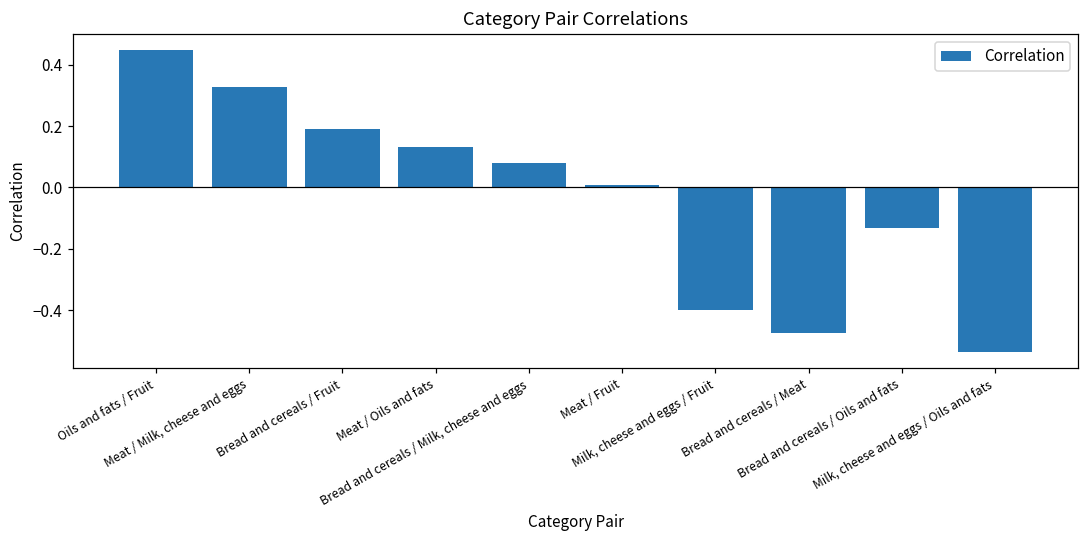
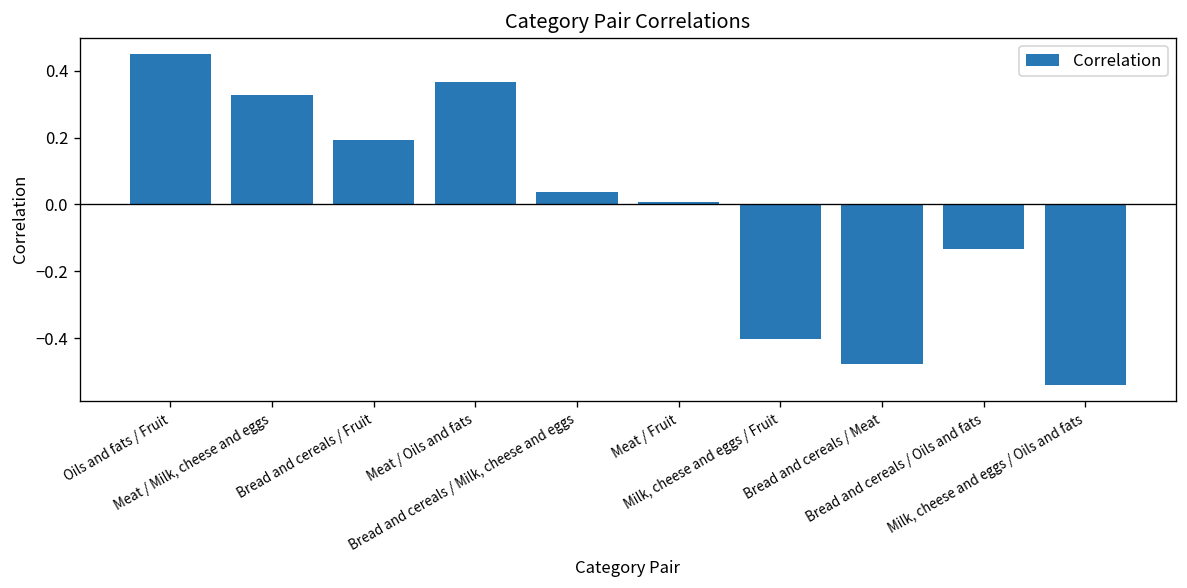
  {
    "Oils and fats / Fruit": 0.45,
    "Meat / Milk, cheese and eggs": 0.33,
    "Bread and cereals / Fruit": 0.19,
-   "Meat / Oils and fats": 0.13,
-   "Bread and cereals / Milk, cheese and eggs": 0.08,
+   "Meat / Oils and fats": 0.37,
+   "Bread and cereals / Milk, cheese and eggs": 0.04,
    "Milk, cheese and eggs / Fruit": -0.40,
    "Bread and cereals / Meat": -0.48,
    "Bread and cereals / Oils and fats": -0.13,
    "Milk, cheese and eggs / Oils and fats": -0.54
  }
